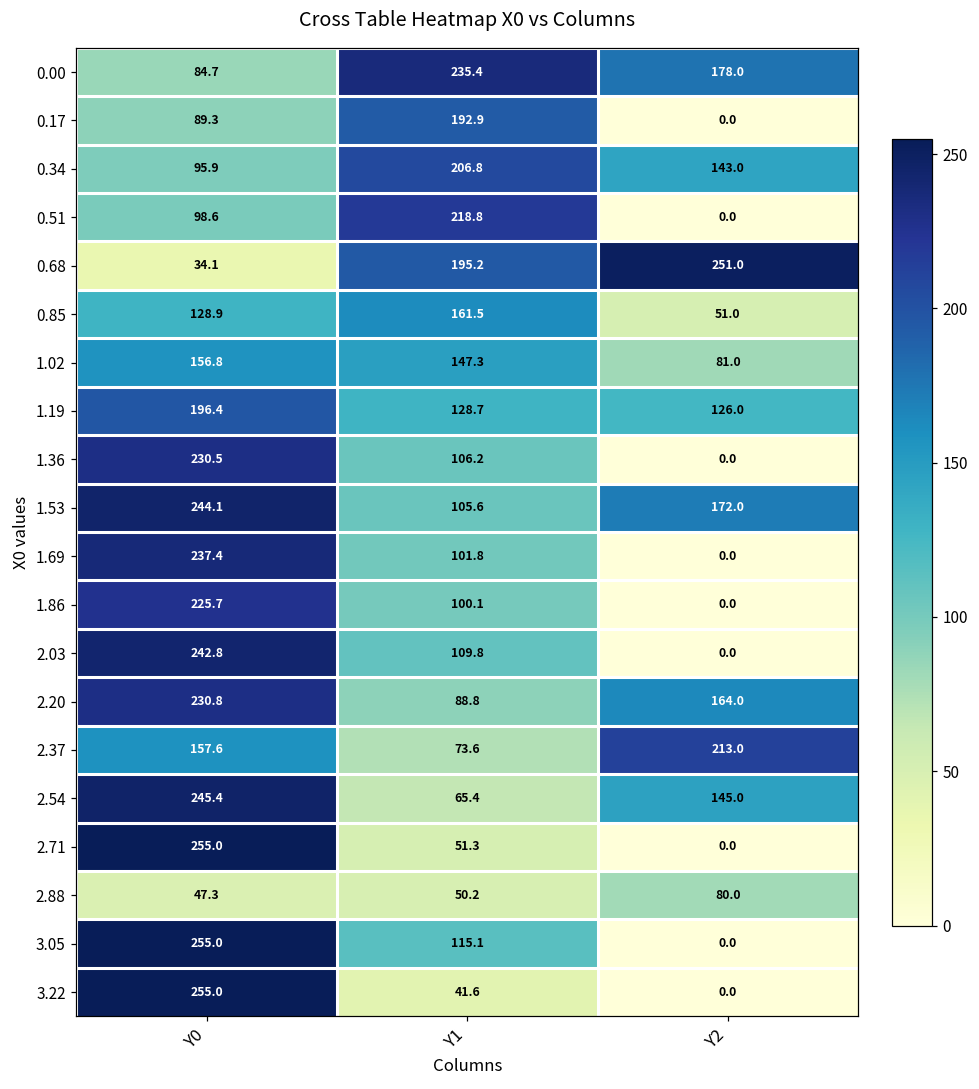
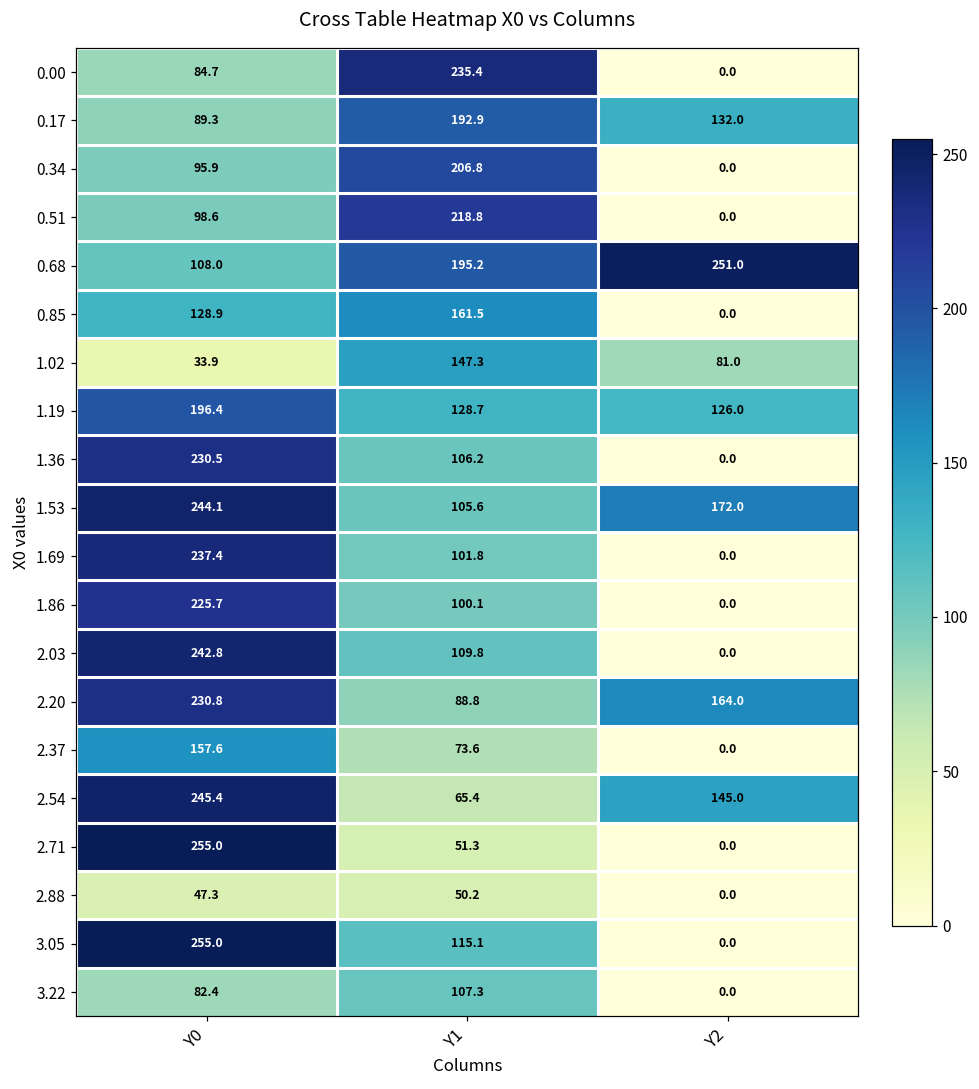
  {
    "0.00": {
      "Y0": 84.7,
      "Y1": 235.4,
-     "Y2": 178.0
+     "Y2": 0.0
    },
    "0.17": {
      "Y0": 89.3,
      "Y1": 192.9,
-     "Y2": 0.0
+     "Y2": 132.0
    },
    "0.34": {
      "Y0": 95.9,
      "Y1": 206.8,
-     "Y2": 143.0
+     "Y2": 0.0
    },
    "0.51": {
      "Y0": 98.6,
      "Y1": 218.8,
      "Y2": 0.0
    },
    "0.68": {
-     "Y0": 34.1,
+     "Y0": 108.0,
      "Y1": 195.2,
      "Y2": 251.0
    },
    "0.85": {
      "Y0": 128.9,
      "Y1": 161.5,
-     "Y2": 51.0
+     "Y2": 0.0
    },
    "1.02": {
-     "Y0": 156.8,
+     "Y0": 33.9,
      "Y1": 147.3,
      "Y2": 81.0
    },
    "1.19": {
      "Y0": 196.4,
      "Y1": 128.7,
      "Y2": 126.0
    },
    "1.36": {
      "Y0": 230.5,
      "Y1": 106.2,
      "Y2": 0.0
    },
    "1.53": {
      "Y0": 244.1,
      "Y1": 105.6,
      "Y2": 172.0
    },
    "1.69": {
      "Y0": 237.4,
      "Y1": 101.8,
      "Y2": 0.0
    },
    "1.86": {
      "Y0": 225.7,
      "Y1": 100.1,
      "Y2": 0.0
    },
    "2.03": {
      "Y0": 242.8,
      "Y1": 109.8,
      "Y2": 0.0
    },
    "2.20": {
      "Y0": 230.8,
      "Y1": 88.8,
      "Y2": 164.0
    },
    "2.37": {
      "Y0": 157.6,
      "Y1": 73.6,
-     "Y2": 213.0
+     "Y2": 0.0
    },
    "2.54": {
      "Y0": 245.4,
      "Y1": 65.4,
      "Y2": 145.0
    },
    "2.71": {
      "Y0": 255.0,
      "Y1": 51.3,
      "Y2": 0.0
    },
    "2.88": {
      "Y0": 47.3,
      "Y1": 50.2,
-     "Y2": 80.0
+     "Y2": 0.0
    },
    "3.05": {
      "Y0": 255.0,
      "Y1": 115.1,
      "Y2": 0.0
    },
    "3.22": {
-     "Y0": 255.0,
-     "Y1": 41.6,
+     "Y0": 82.4,
+     "Y1": 107.3,
      "Y2": 0.0
    }
  }
